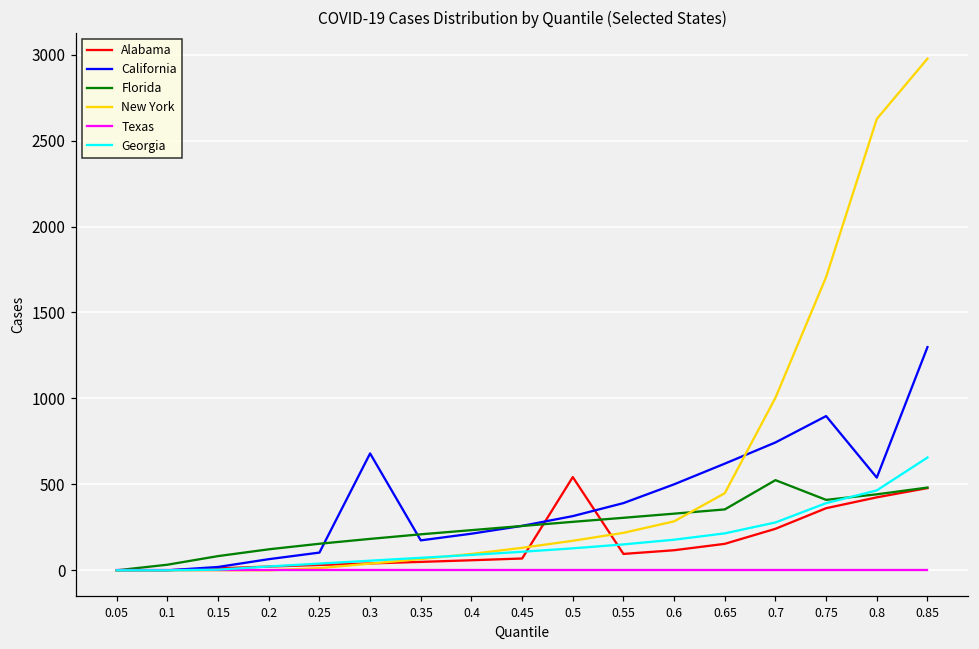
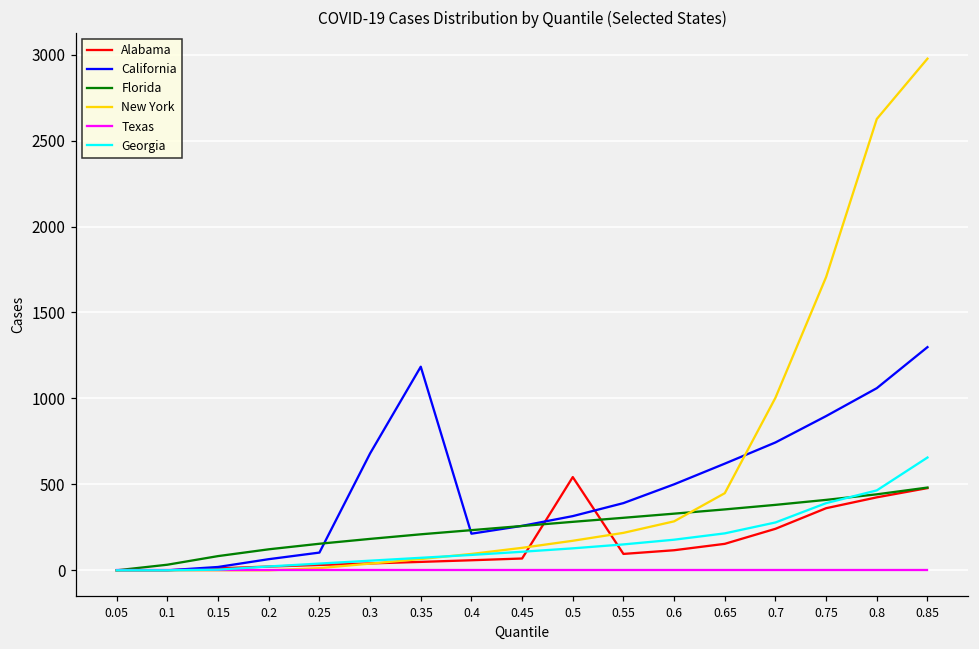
  {
    "Alabama": {
      "0.35": 50,
      "0.4": 60,
      "0.45": 70,
      "0.5": 540,
      "0.55": 100,
      "0.6": 120,
      "0.65": 150,
      "0.7": 240,
      "0.75": 360,
      "0.8": 420
    },
    "California": {
      "0.2": 60,
      "0.25": 100,
      "0.3": 680,
-     "0.35": 170,
+     "0.35": 1180,
      "0.4": 210,
      "0.5": 320,
      "0.55": 390,
      "0.6": 500,
      "0.65": 620,
      "0.7": 740,
      "0.75": 900,
-     "0.8": 540,
+     "0.8": 1060,
      "0.85": 1300
    },
    "Florida": {
      "0.1": 30,
      "0.15": 80,
      "0.2": 120,
      "0.25": 150,
      "0.3": 180,
      "0.35": 210,
      "0.4": 230,
      "0.5": 280,
      "0.55": 310,
      "0.6": 330,
      "0.65": 350,
-     "0.7": 520,
+     "0.7": 380,
      "0.75": 410,
      "0.8": 440
    },
    "New York": {
      "0.45": 130,
      "0.5": 170,
      "0.55": 220,
      "0.6": 280,
      "0.65": 450,
      "0.7": 1000,
      "0.75": 1710,
      "0.8": 2630,
      "0.85": 2980
    },
    "Texas": {
      "0.3": 0,
      "0.35": 0,
      "0.4": 0,
      "0.45": 0,
      "0.5": 0,
      "0.55": 0,
      "0.6": 0,
      "0.65": 0,
      "0.7": 0,
      "0.75": 0,
      "0.8": 0,
      "0.85": 0
    },
    "Georgia": {
      "0.3": 60,
      "0.45": 110,
      "0.5": 130,
      "0.55": 150,
      "0.6": 180,
      "0.65": 210,
      "0.7": 280,
      "0.75": 390,
      "0.8": 460,
      "0.85": 660
    }
  }
